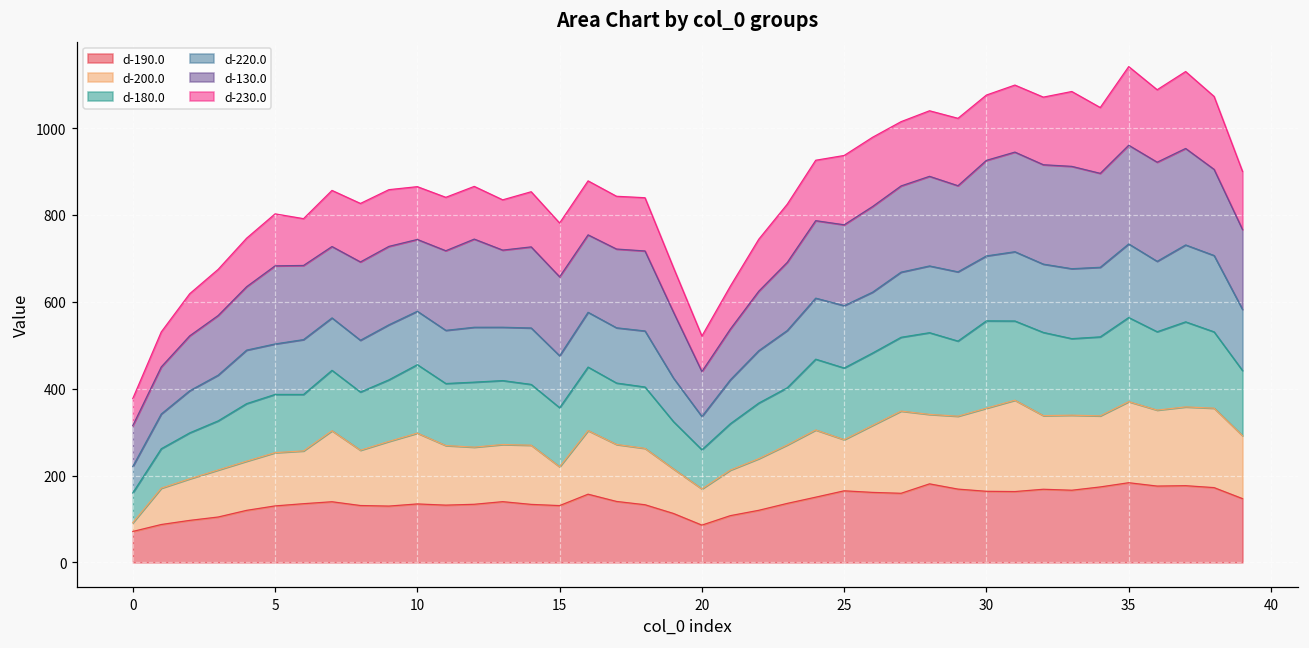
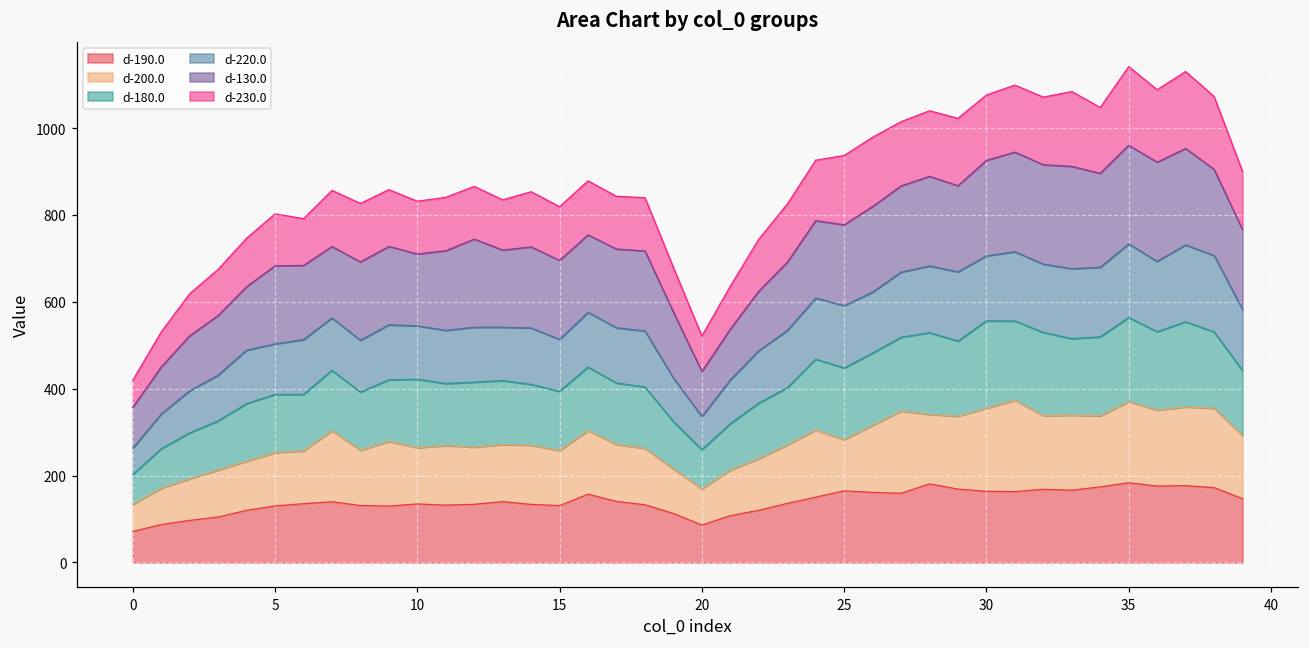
  {
    "d-200.0": {
-     "0": 20,
+     "0": 60,
      "5": 120,
-     "10": 160,
-     "15": 90,
+     "10": 130,
+     "15": 130,
      "20": 80,
      "25": 120,
      "30": 190,
      "35": 190
    }
  }
